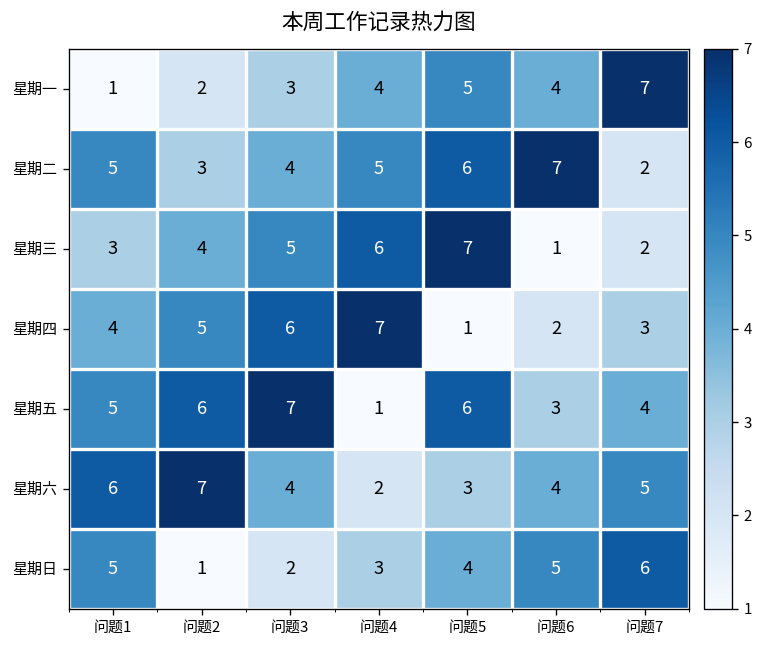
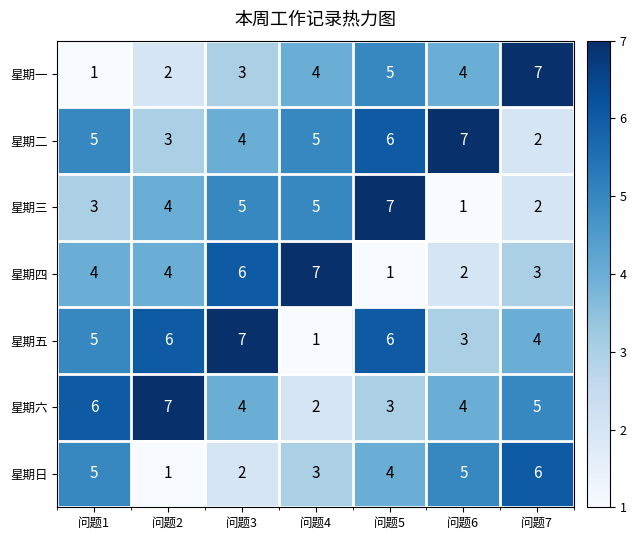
  {
    "星期一": {
      "问题1": 1,
      "问题2": 2,
      "问题3": 3,
      "问题4": 4,
      "问题5": 5,
      "问题6": 4,
      "问题7": 7
    },
    "星期二": {
      "问题1": 5,
      "问题2": 3,
      "问题3": 4,
      "问题4": 5,
      "问题5": 6,
      "问题6": 7,
      "问题7": 2
    },
    "星期三": {
      "问题1": 3,
      "问题2": 4,
      "问题3": 5,
-     "问题4": 6,
+     "问题4": 5,
      "问题5": 7,
      "问题6": 1,
      "问题7": 2
    },
    "星期四": {
      "问题1": 4,
-     "问题2": 5,
+     "问题2": 4,
      "问题3": 6,
      "问题4": 7,
      "问题5": 1,
      "问题6": 2,
      "问题7": 3
    },
    "星期五": {
      "问题1": 5,
      "问题2": 6,
      "问题3": 7,
      "问题4": 1,
      "问题5": 6,
      "问题6": 3,
      "问题7": 4
    },
    "星期六": {
      "问题1": 6,
      "问题2": 7,
      "问题3": 4,
      "问题4": 2,
      "问题5": 3,
      "问题6": 4,
      "问题7": 5
    },
    "星期日": {
      "问题1": 5,
      "问题2": 1,
      "问题3": 2,
      "问题4": 3,
      "问题5": 4,
      "问题6": 5,
      "问题7": 6
    }
  }
